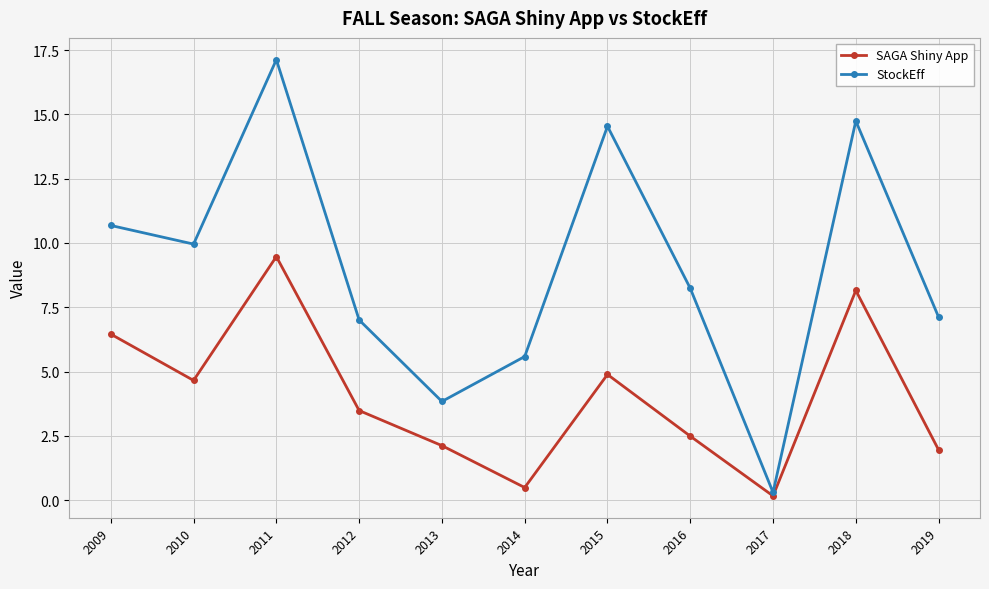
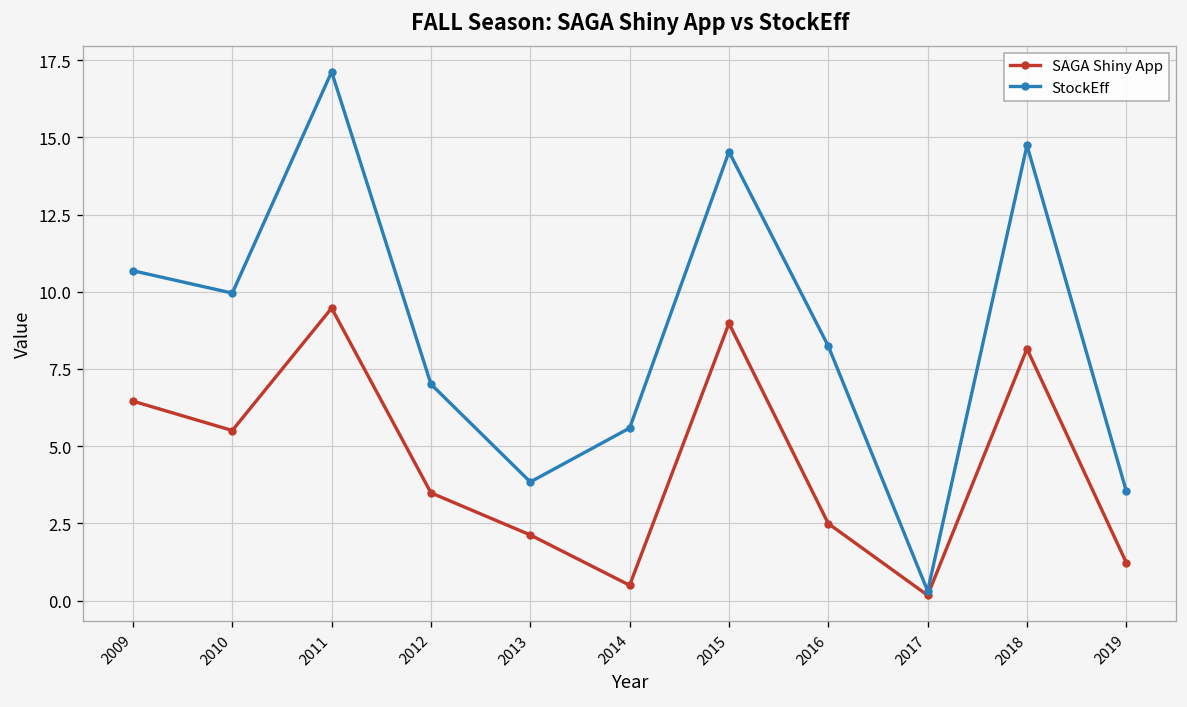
  {
    "SAGA Shiny App": {
      "2009": 6.5,
-     "2010": 4.7,
+     "2010": 5.5,
      "2011": 9.5,
      "2012": 3.5,
      "2013": 2.1,
      "2014": 0.5,
-     "2015": 4.9,
+     "2015": 9.0,
      "2016": 2.5,
      "2017": 0.2,
      "2018": 8.2,
-     "2019": 2.0
+     "2019": 1.2
    },
    "StockEff": {
      "2009": 10.7,
      "2010": 10.0,
      "2011": 17.1,
      "2012": 7.0,
      "2013": 3.8,
      "2014": 5.6,
      "2015": 14.5,
      "2016": 8.2,
      "2017": 0.3,
      "2018": 14.7,
-     "2019": 7.1
+     "2019": 3.5
    }
  }
